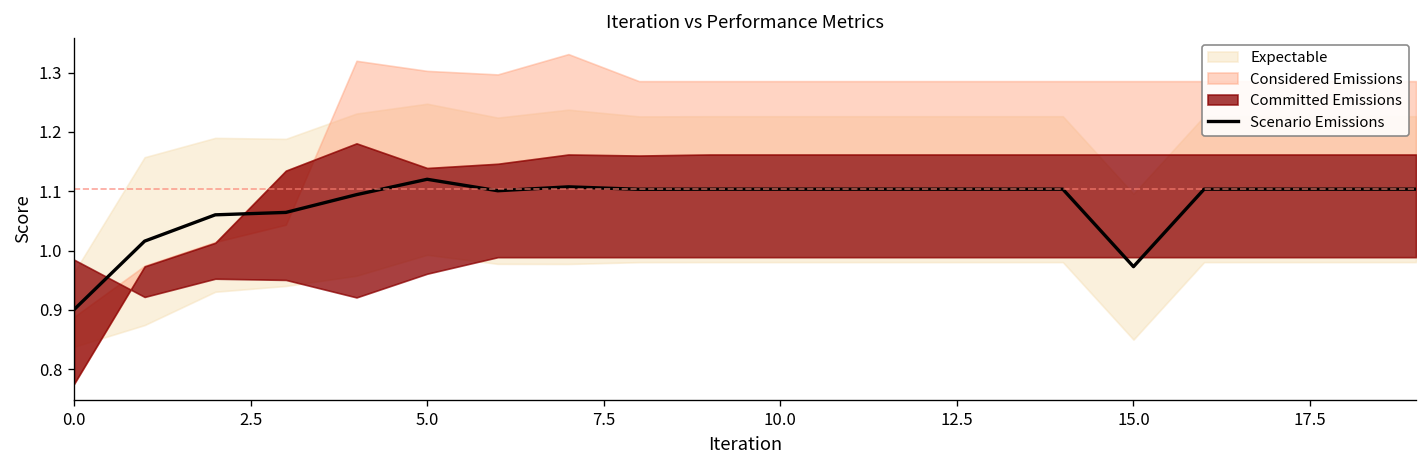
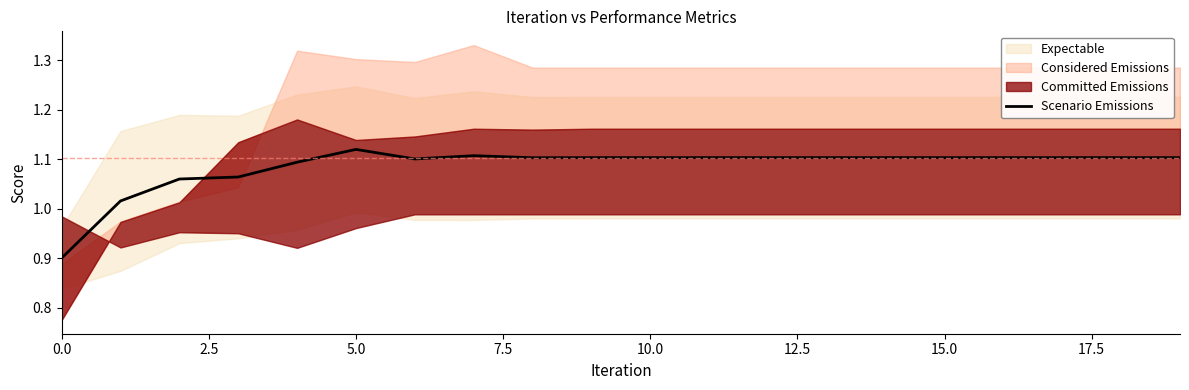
  {
    "Scenario Emissions": {
      "0.0": 0.90,
      "5.0": 1.12,
      "10.0": 1.10,
-     "15.0": 0.97
+     "15.0": 1.10
    }
  }
